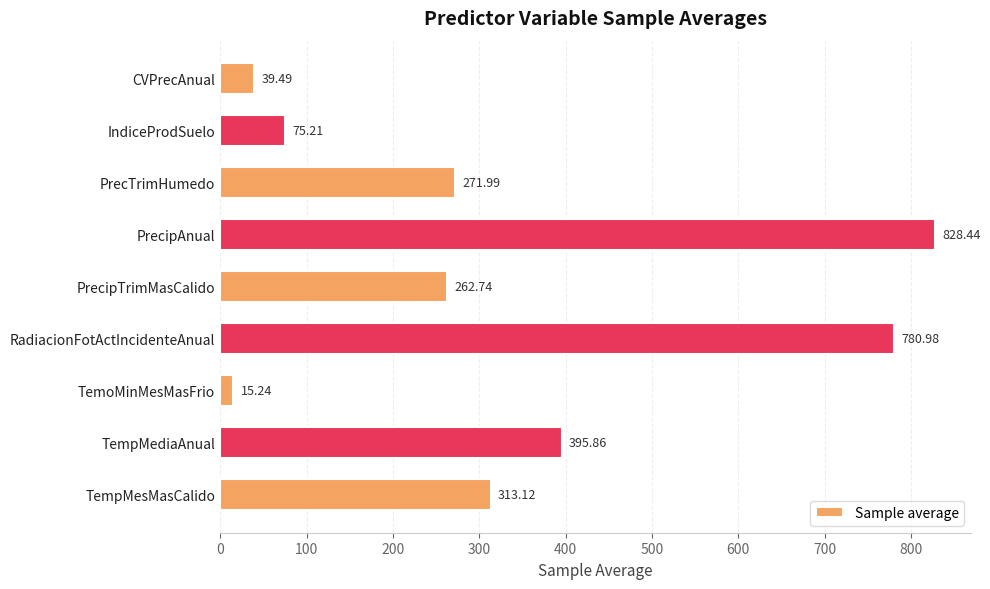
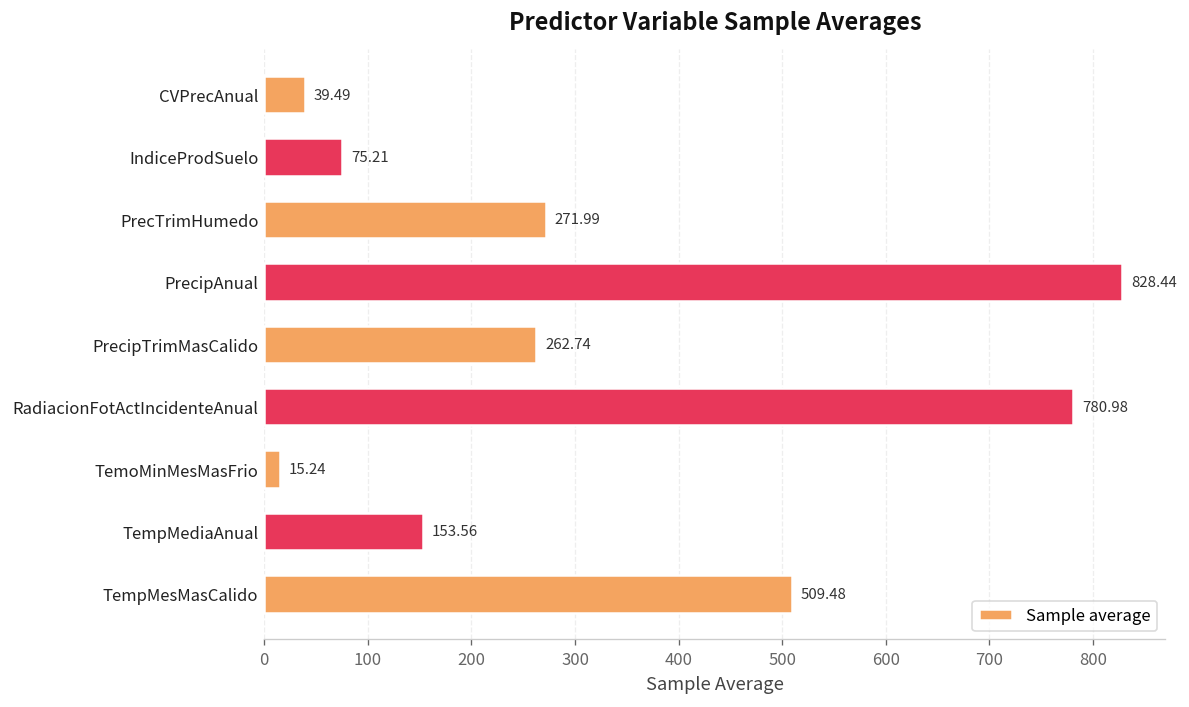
  {
    "CVPrecAnual": 39.49,
    "IndiceProdSuelo": 75.21,
    "PrecTrimHumedo": 271.99,
    "PrecipAnual": 828.44,
    "PrecipTrimMasCalido": 262.74,
    "RadiacionFotActIncidenteAnual": 780.98,
    "TemoMinMesMasFrio": 15.24,
-   "TempMediaAnual": 395.86,
-   "TempMesMasCalido": 313.12
+   "TempMediaAnual": 153.56,
+   "TempMesMasCalido": 509.48
  }
